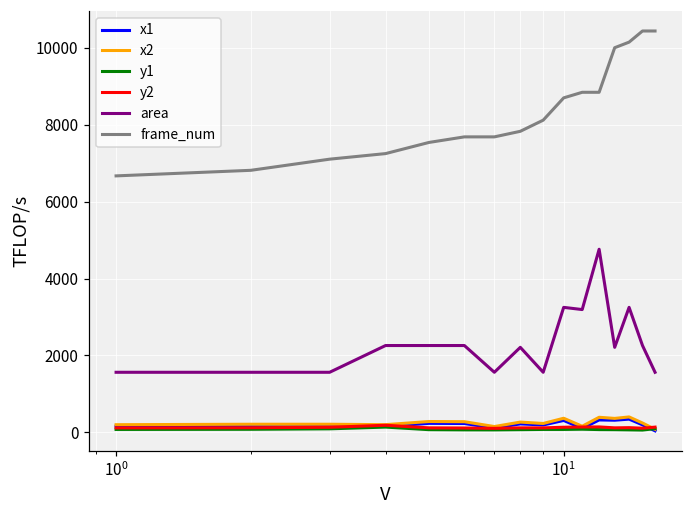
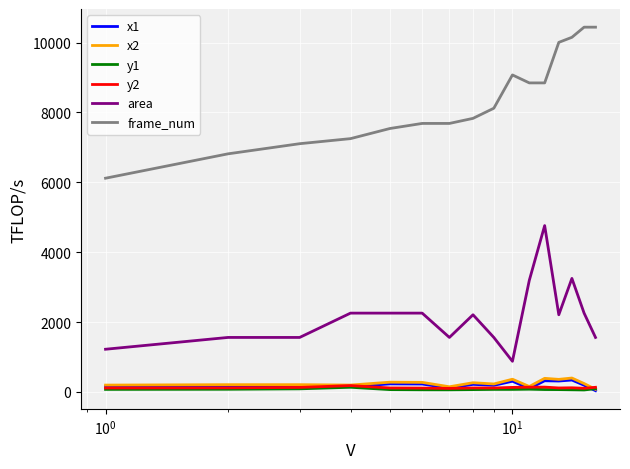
  {
    "area": {
-     "10^0": 1600,
-     "10^1": 3200
+     "10^0": 1200,
+     "10^1": 900
    },
    "frame_num": {
-     "10^0": 6700,
-     "10^1": 8700
+     "10^0": 6100,
+     "10^1": 9100
    }
  }
